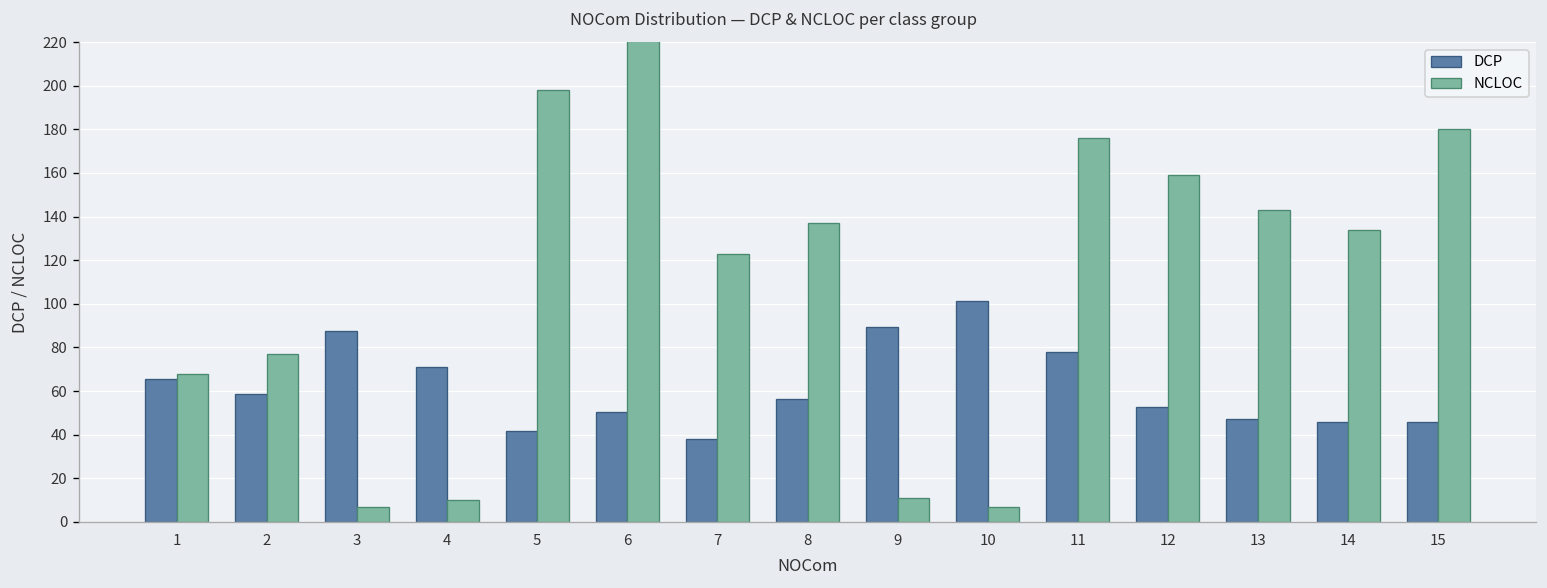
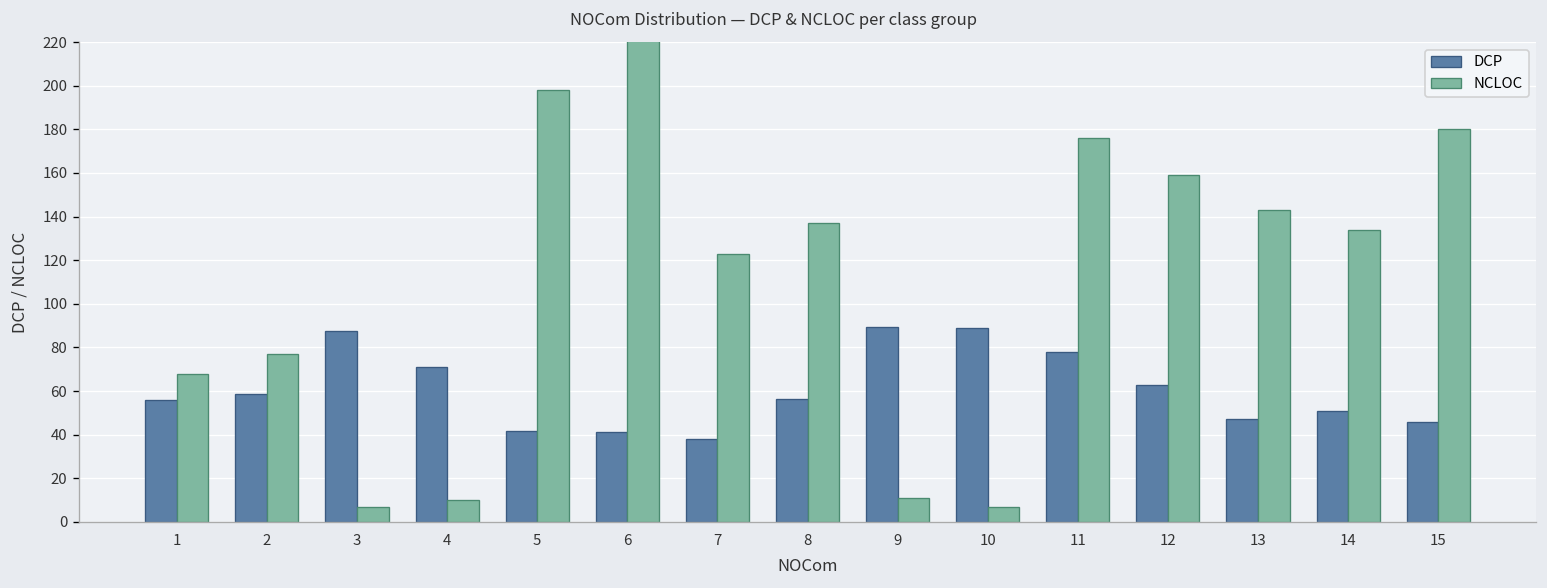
  {
    "DCP": {
-     "1": 66,
+     "1": 56,
      "2": 59,
      "3": 88,
      "4": 71,
      "5": 42,
-     "6": 50,
+     "6": 41,
      "7": 38,
      "8": 56,
      "9": 89,
-     "10": 101,
+     "10": 89,
      "11": 78,
-     "12": 53,
+     "12": 63,
      "13": 47,
-     "14": 46,
+     "14": 51,
      "15": 46
    },
    "NCLOC": {
      "1": 68,
      "2": 77,
      "3": 7,
      "4": 10,
      "5": 198,
      "7": 123,
      "8": 137,
      "9": 11,
      "10": 7,
      "11": 176,
      "12": 159,
      "13": 143,
      "14": 134,
      "15": 180
    }
  }
